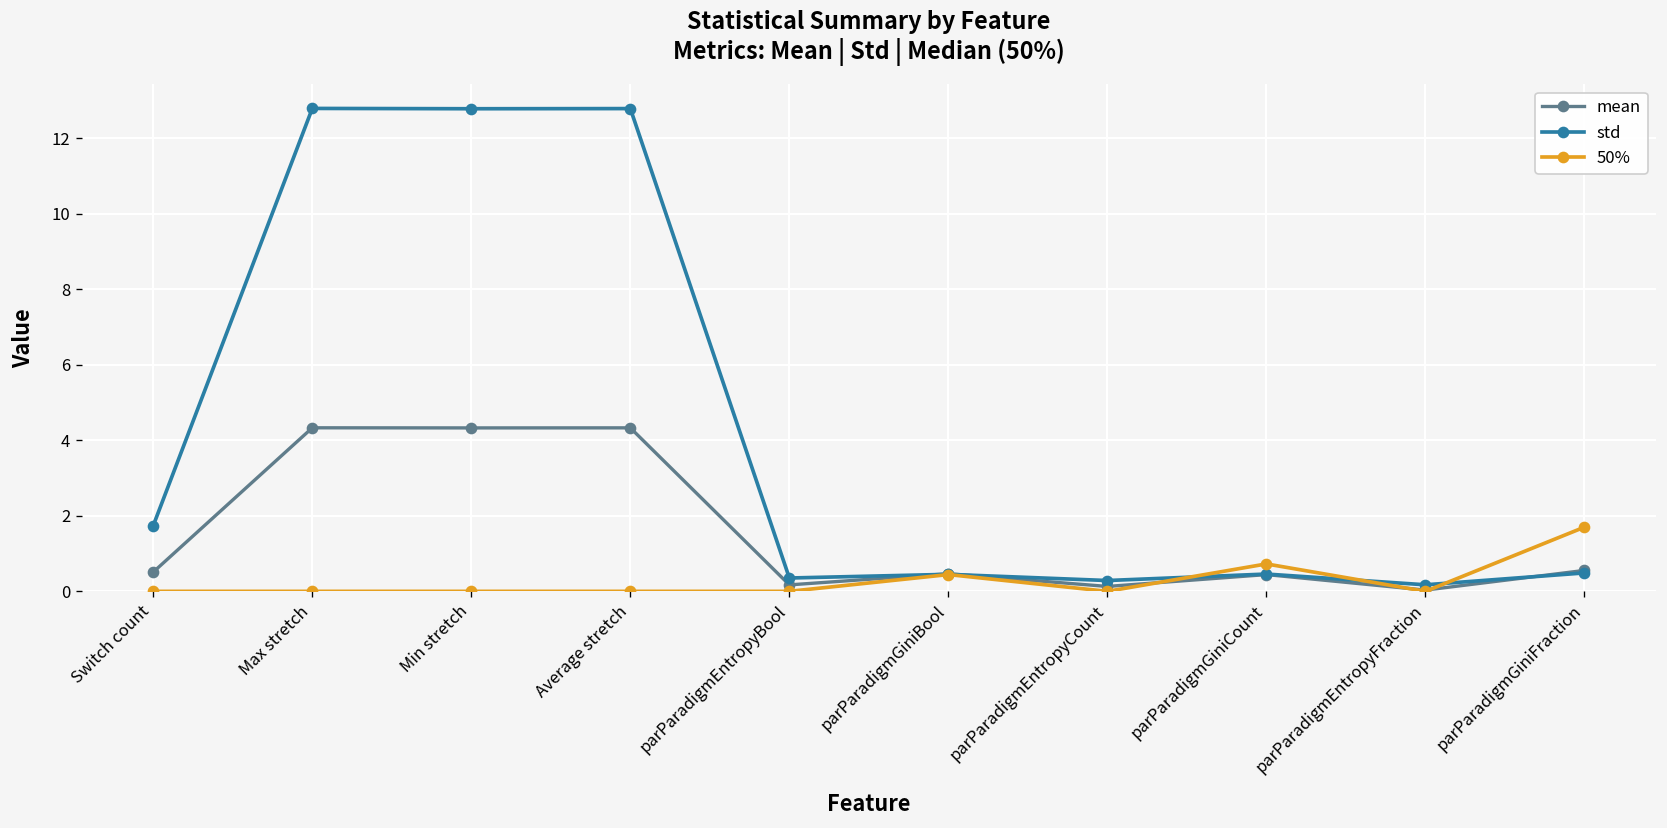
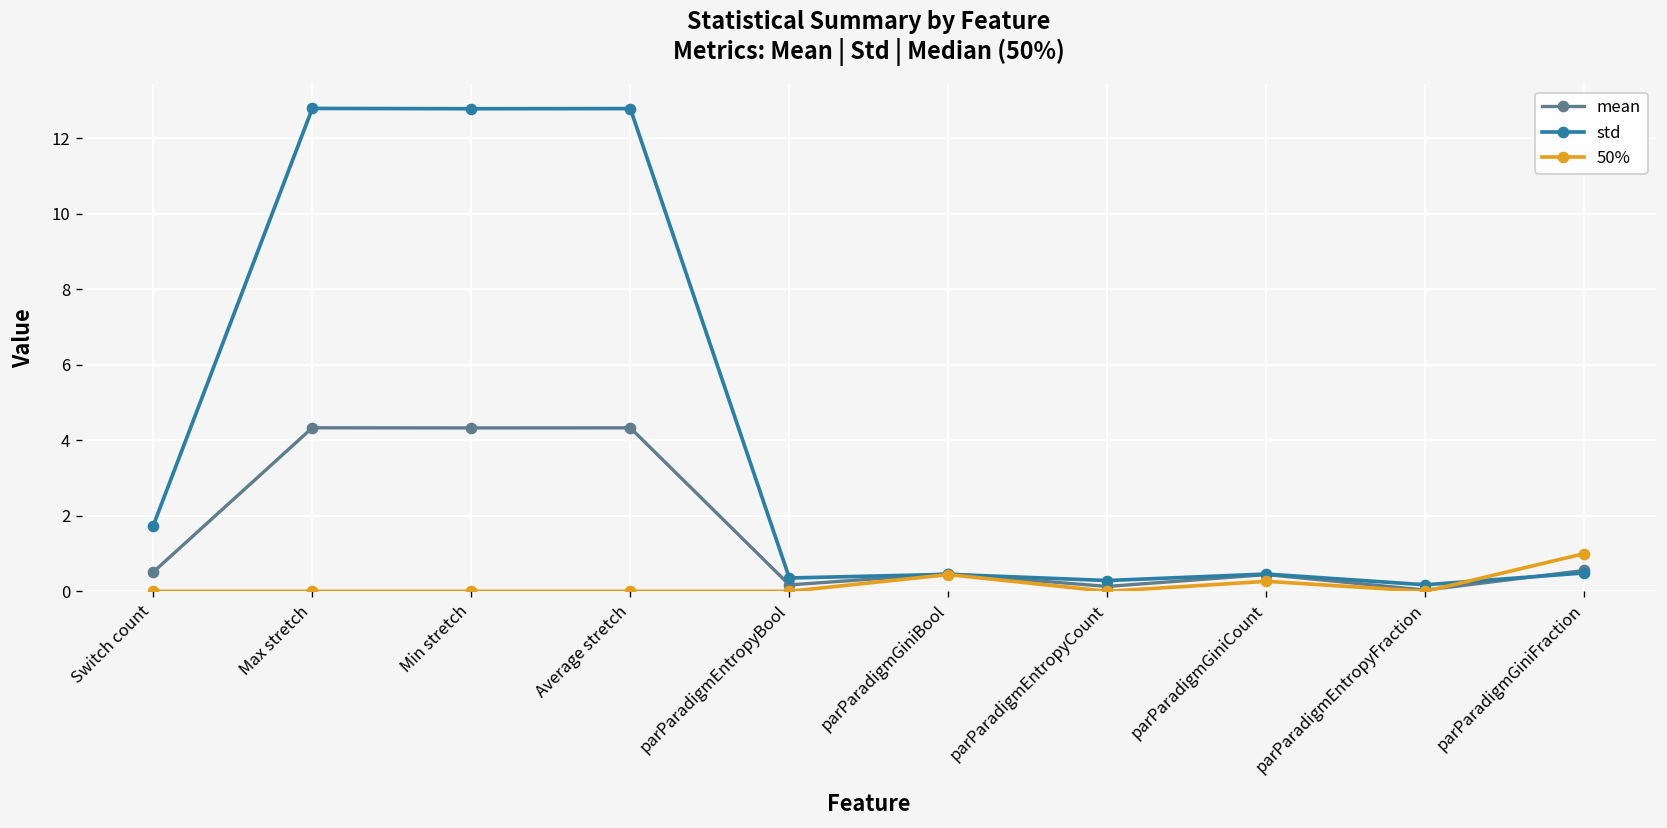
  {
    "50%": {
      "Switch count": 0.0,
      "Max stretch": 0.0,
      "Min stretch": 0.0,
      "Average stretch": 0.0,
      "parParadigmEntropyBool": 0.0,
      "parParadigmEntropyCount": 0.0,
-     "parParadigmGiniCount": 0.7,
-     "parParadigmGiniFraction": 1.7
+     "parParadigmGiniCount": 0.3,
+     "parParadigmGiniFraction": 1.0
    }
  }
